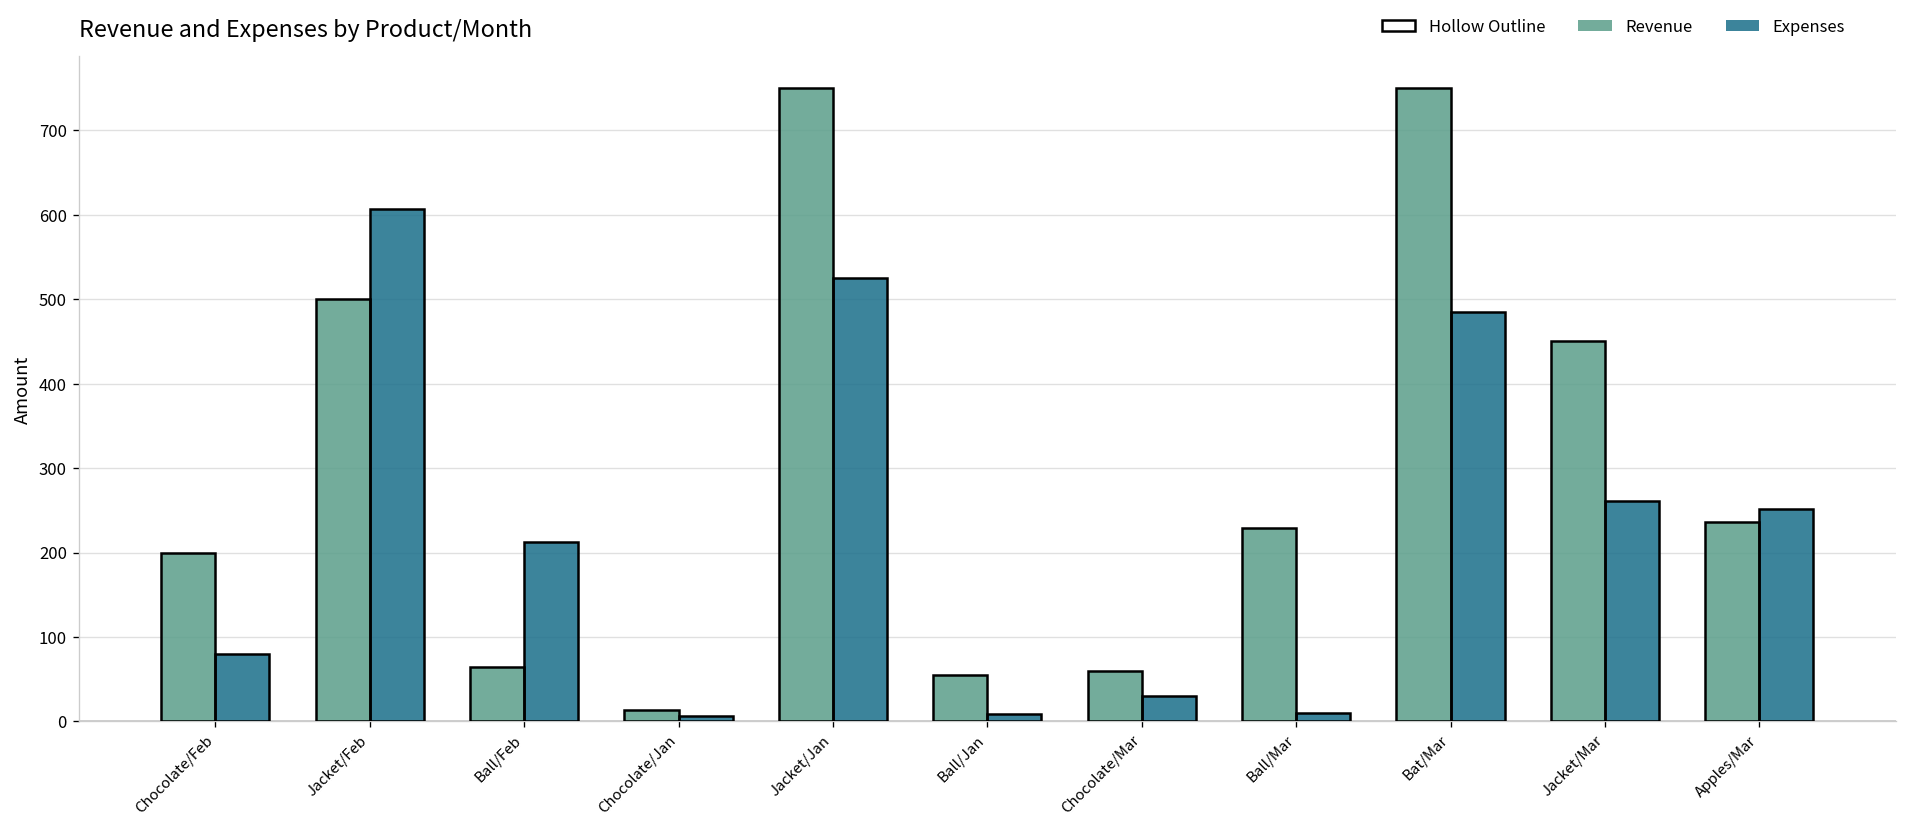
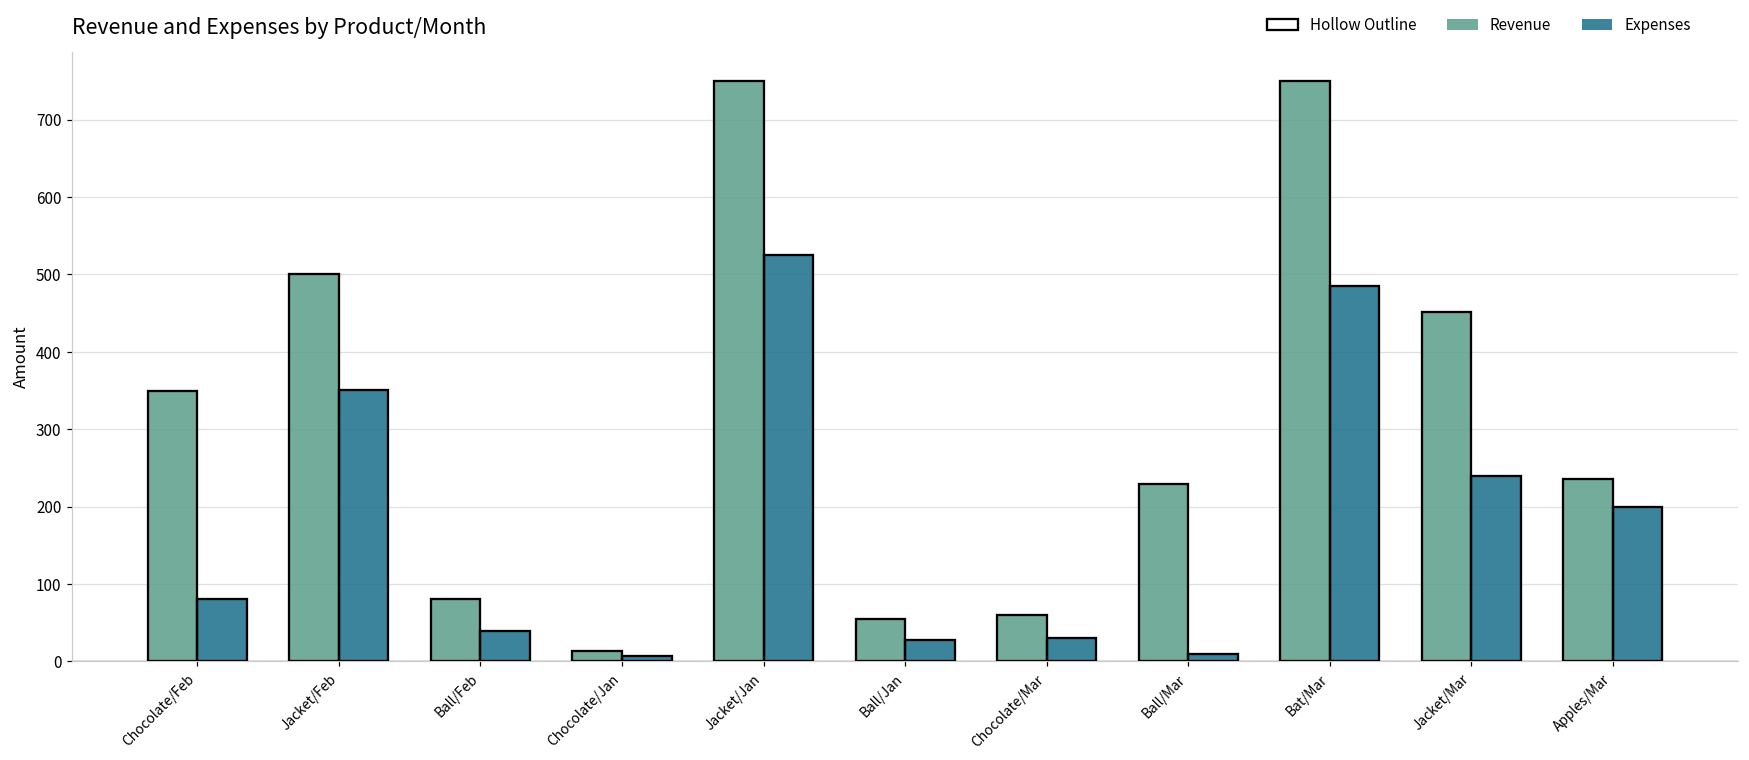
  {
    "Revenue": {
-     "Chocolate/Feb": 200,
+     "Chocolate/Feb": 350,
      "Jacket/Feb": 500,
-     "Ball/Feb": 70,
+     "Ball/Feb": 80,
      "Chocolate/Jan": 10,
      "Jacket/Jan": 750,
      "Ball/Jan": 60,
      "Chocolate/Mar": 60,
      "Ball/Mar": 230,
      "Bat/Mar": 750,
      "Jacket/Mar": 450,
      "Apples/Mar": 240
    },
    "Expenses": {
      "Chocolate/Feb": 80,
-     "Jacket/Feb": 610,
-     "Ball/Feb": 210,
+     "Jacket/Feb": 350,
+     "Ball/Feb": 40,
      "Chocolate/Jan": 10,
      "Jacket/Jan": 530,
-     "Ball/Jan": 10,
+     "Ball/Jan": 30,
      "Chocolate/Mar": 30,
      "Ball/Mar": 10,
      "Bat/Mar": 490,
-     "Jacket/Mar": 260,
-     "Apples/Mar": 250
+     "Jacket/Mar": 240,
+     "Apples/Mar": 200
    }
  }
